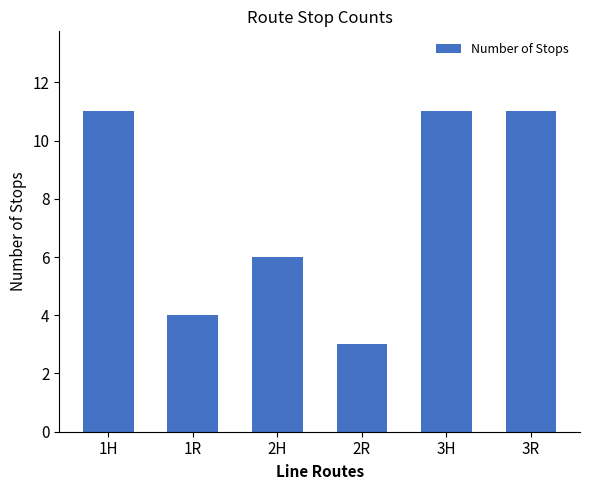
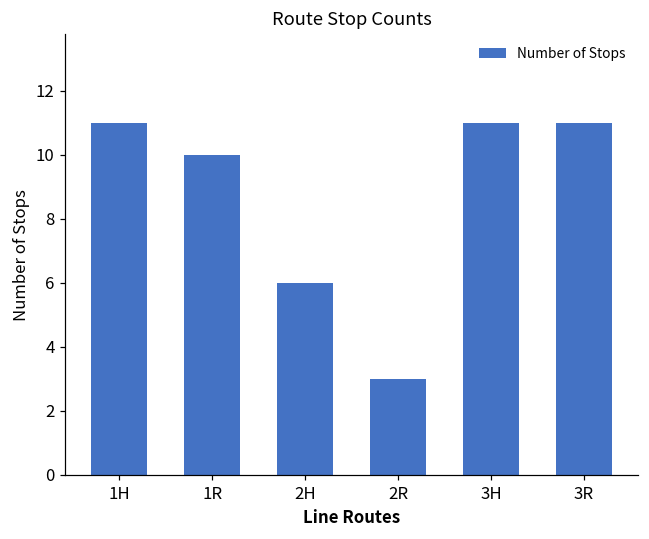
  {
    "1H": 11,
-   "1R": 4,
+   "1R": 10,
    "2H": 6,
    "2R": 3,
    "3H": 11,
    "3R": 11
  }
